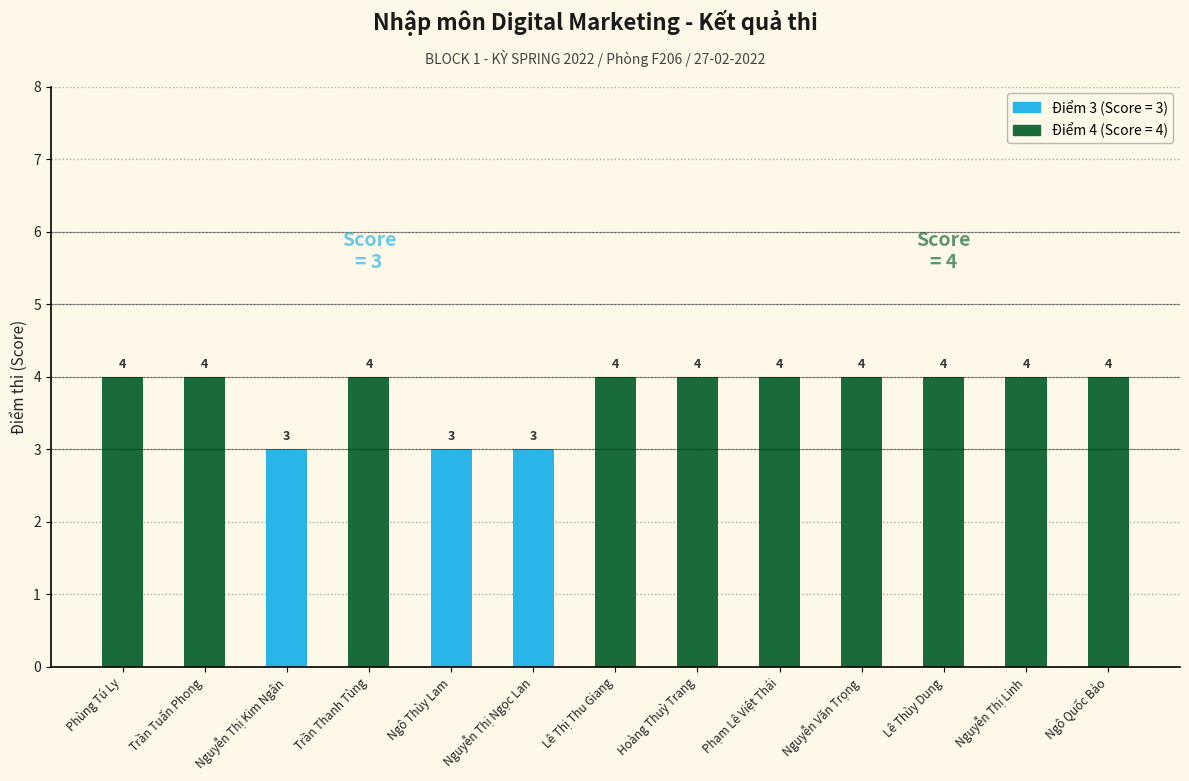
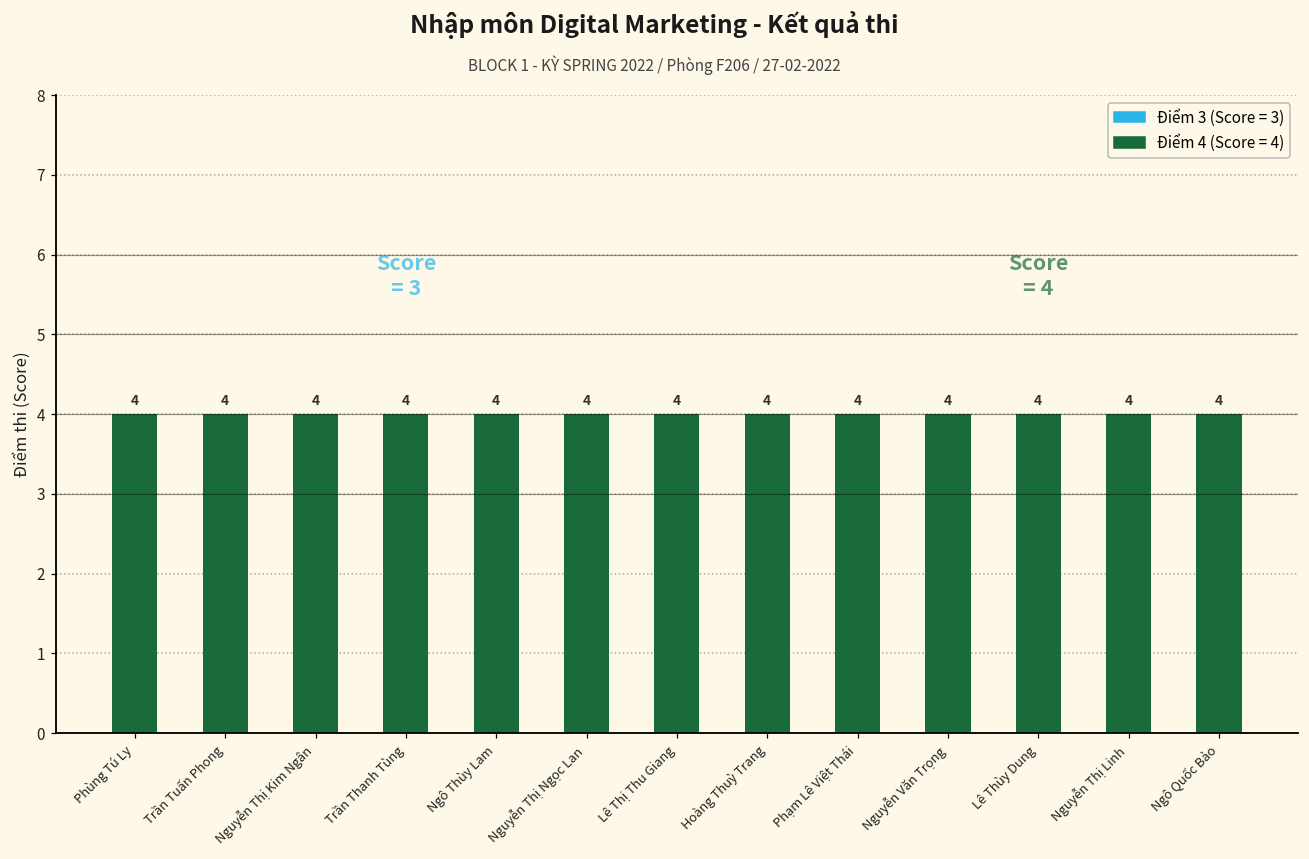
  {
    "Phùng Tú Ly": 4,
    "Trần Tuấn Phong": 4,
-   "Nguyễn Thị Kim Ngân": 3,
+   "Nguyễn Thị Kim Ngân": 4,
    "Trần Thanh Tùng": 4,
-   "Ngô Thùy Lam": 3,
-   "Nguyễn Thị Ngọc Lan": 3,
+   "Ngô Thùy Lam": 4,
+   "Nguyễn Thị Ngọc Lan": 4,
    "Lê Thị Thu Giang": 4,
    "Hoàng Thuỳ Trang": 4,
    "Phạm Lê Việt Thái": 4,
    "Nguyễn Văn Trọng": 4,
    "Lê Thùy Dung": 4,
    "Nguyễn Thị Linh": 4,
    "Ngô Quốc Bảo": 4
  }
